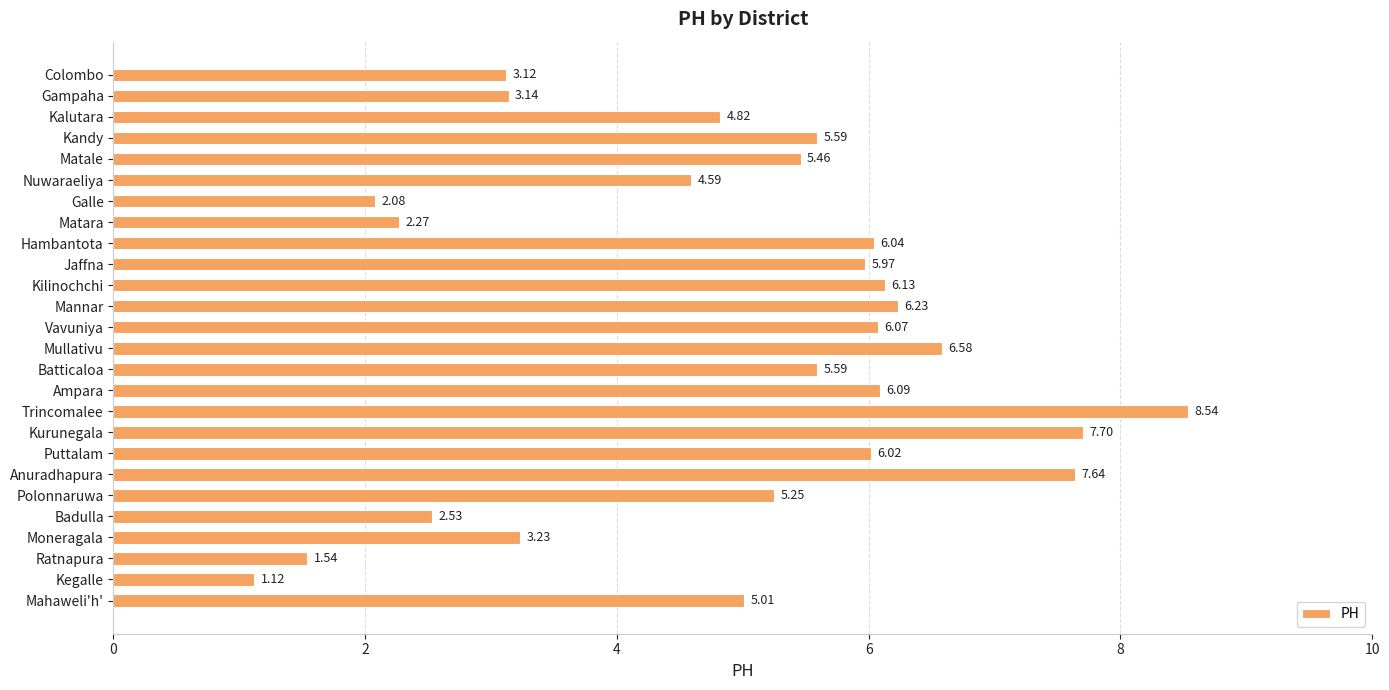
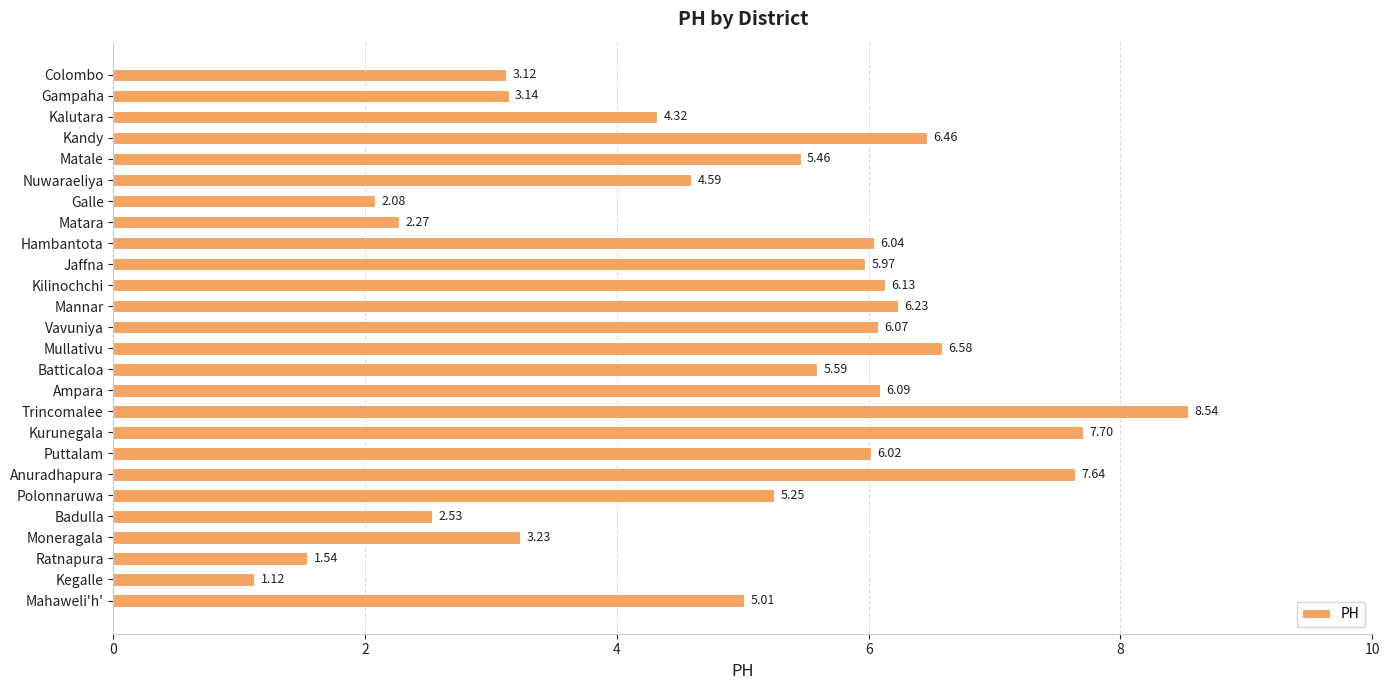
  {
    "Colombo": 3.12,
    "Gampaha": 3.14,
-   "Kalutara": 4.82,
-   "Kandy": 5.59,
+   "Kalutara": 4.32,
+   "Kandy": 6.46,
    "Matale": 5.46,
    "Nuwaraeliya": 4.59,
    "Galle": 2.08,
    "Matara": 2.27,
    "Hambantota": 6.04,
    "Jaffna": 5.97,
    "Kilinochchi": 6.13,
    "Mannar": 6.23,
    "Vavuniya": 6.07,
    "Mullativu": 6.58,
    "Batticaloa": 5.59,
    "Ampara": 6.09,
    "Trincomalee": 8.54,
    "Kurunegala": 7.70,
    "Puttalam": 6.02,
    "Anuradhapura": 7.64,
    "Polonnaruwa": 5.25,
    "Badulla": 2.53,
    "Moneragala": 3.23,
    "Ratnapura": 1.54,
    "Kegalle": 1.12,
    "Mahaweli'h'": 5.01
  }
